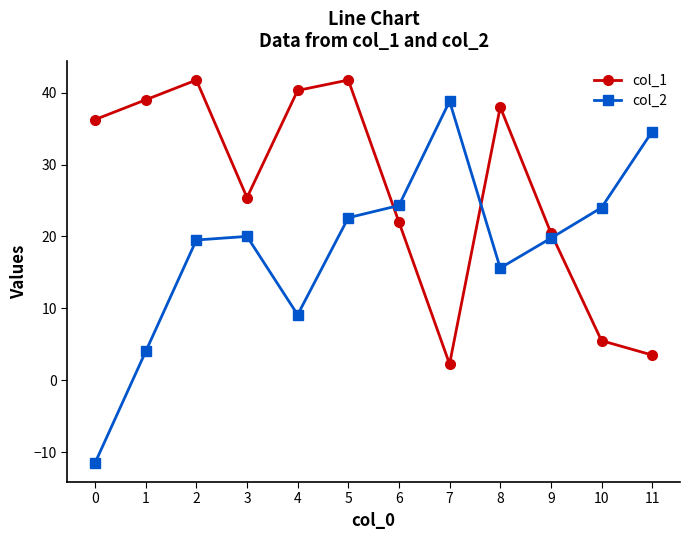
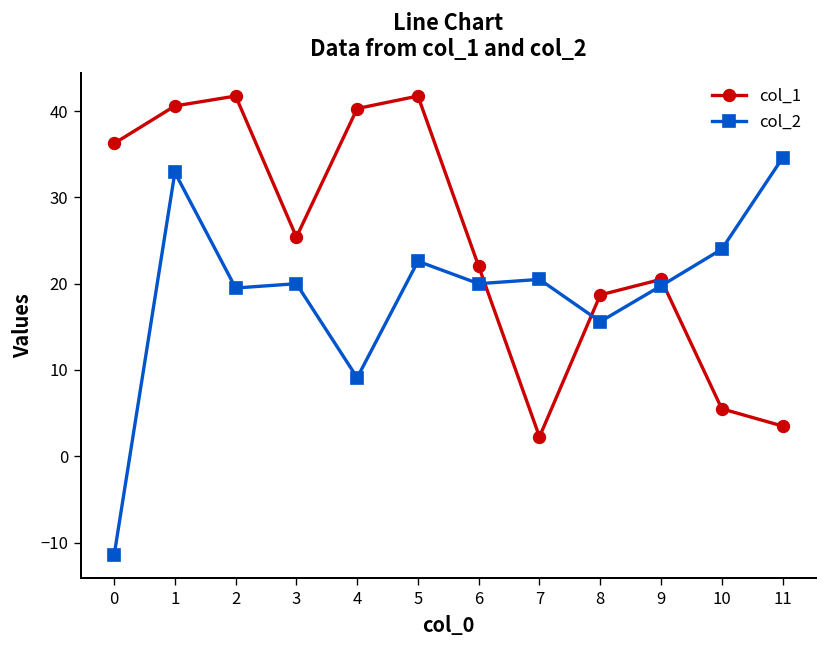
  {
    "col_1": {
      "0": 36,
-     "1": 39,
+     "1": 41,
      "2": 42,
      "3": 25,
      "4": 40,
      "5": 42,
      "6": 22,
      "7": 2,
-     "8": 38,
+     "8": 19,
      "9": 21,
      "10": 6,
      "11": 4
    },
    "col_2": {
      "0": -12,
-     "1": 4,
+     "1": 33,
      "2": 20,
      "3": 20,
      "4": 9,
      "5": 23,
-     "6": 24,
-     "7": 39,
+     "6": 20,
+     "7": 21,
      "8": 16,
      "9": 20,
      "10": 24,
      "11": 35
    }
  }
